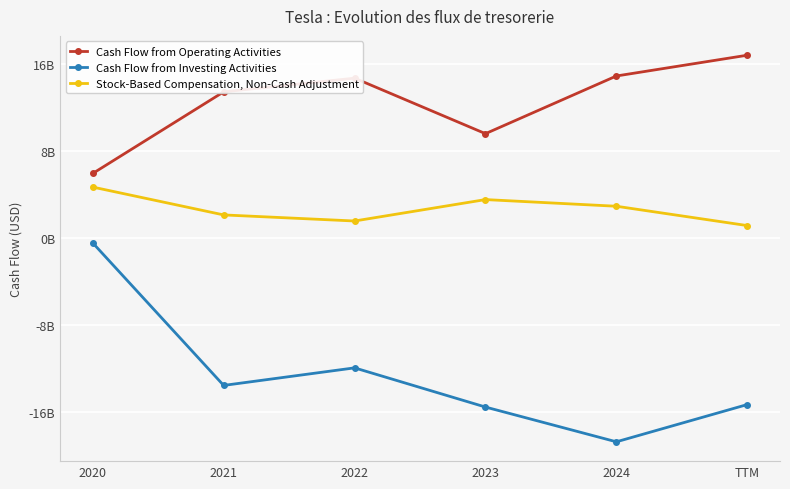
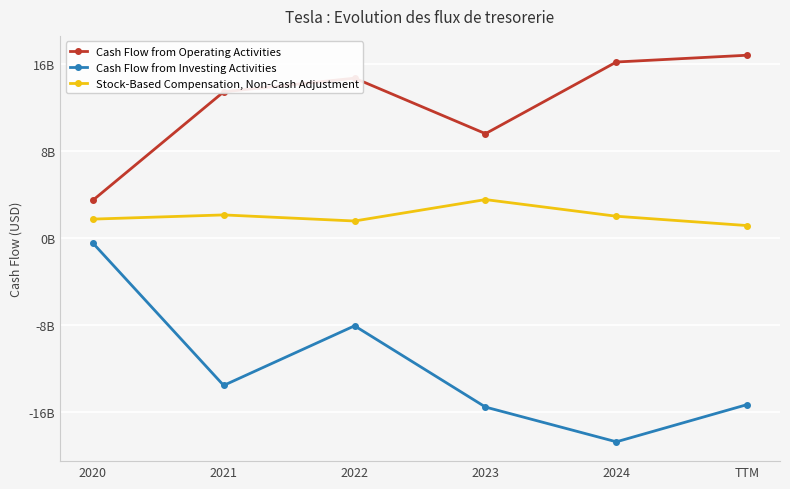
  {
    "Cash Flow from Operating Activities": {
-     "2020": 5900000000,
+     "2020": 3500000000,
      "2023": 9600000000,
-     "2024": 14900000000,
+     "2024": 16200000000,
      "TTM": 16800000000
    },
    "Cash Flow from Investing Activities": {
      "2020": -500000000,
      "2021": -13600000000,
-     "2022": -12000000000,
+     "2022": -8100000000,
      "2023": -15600000000,
      "2024": -18800000000,
      "TTM": -15400000000
    },
    "Stock-Based Compensation, Non-Cash Adjustment": {
-     "2020": 4700000000,
+     "2020": 1700000000,
      "2021": 2100000000,
      "2022": 1600000000,
      "2023": 3500000000,
-     "2024": 2900000000,
+     "2024": 2000000000,
      "TTM": 1100000000
    }
  }
